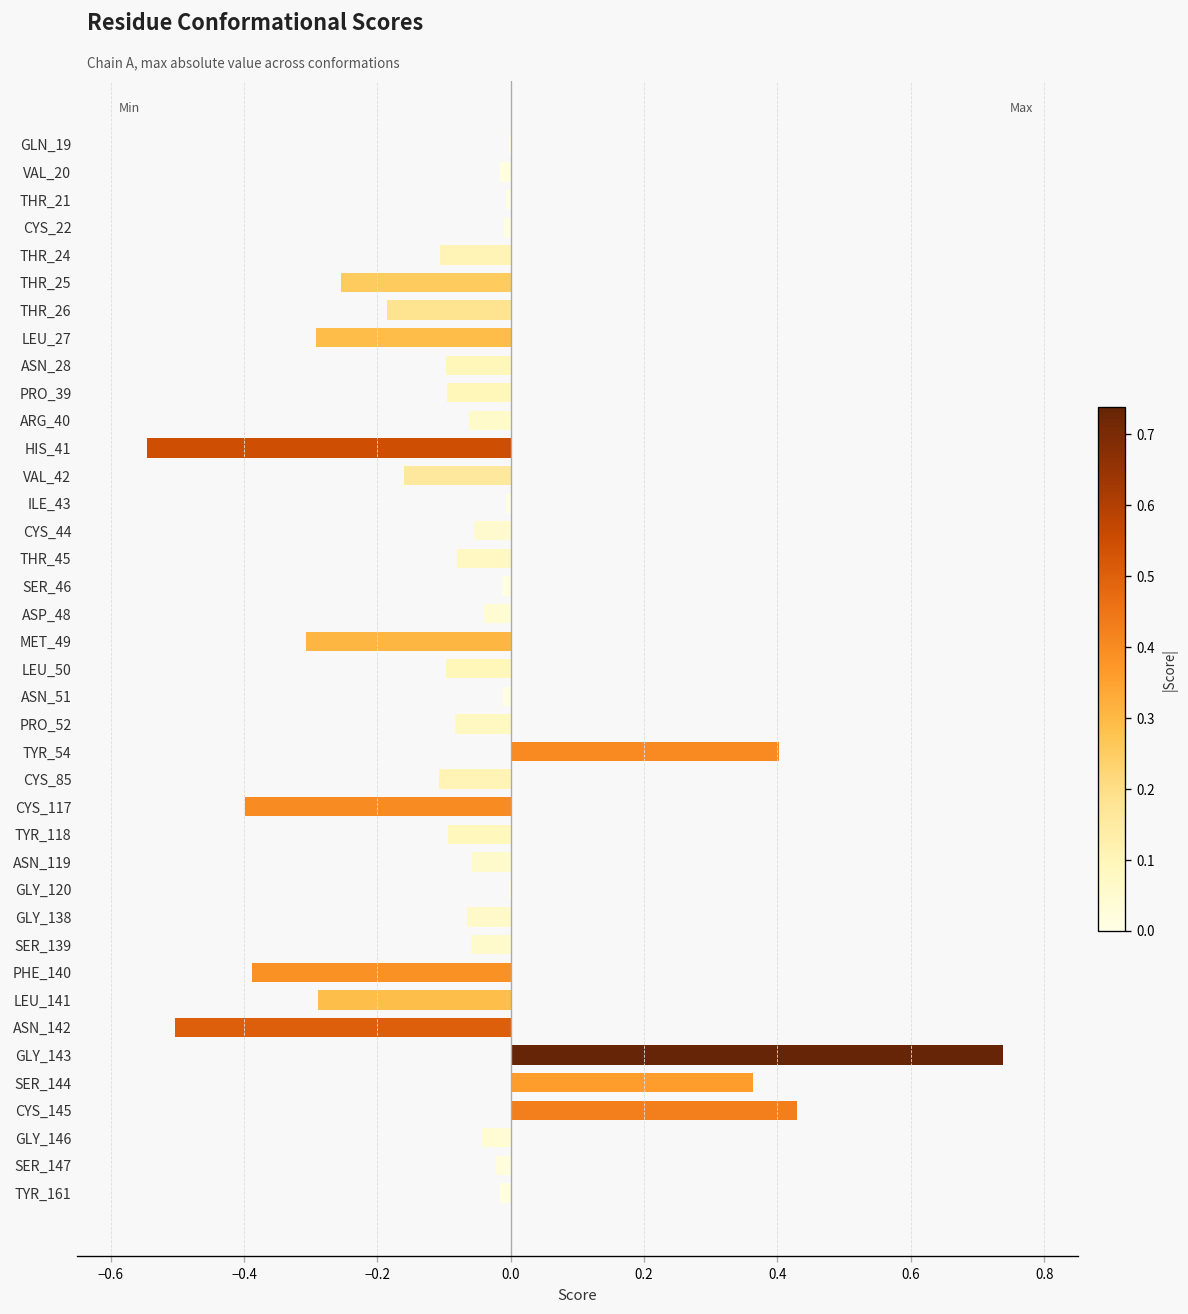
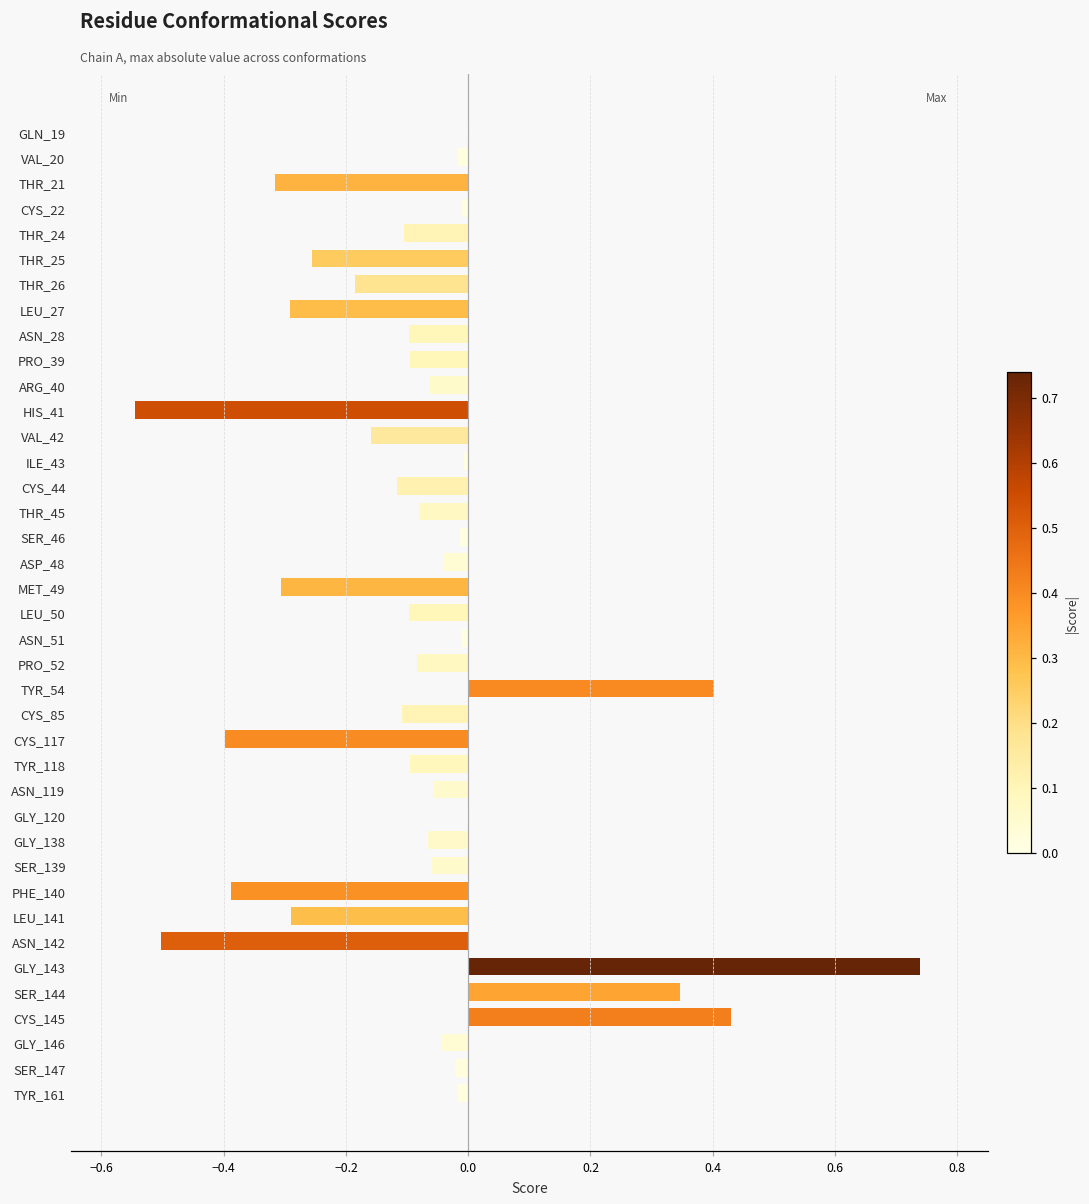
  {
    "VAL_20": -0.02,
-   "THR_21": -0.01,
+   "THR_21": -0.32,
    "CYS_22": -0.01,
    "THR_24": -0.11,
    "THR_25": -0.26,
    "THR_26": -0.19,
    "LEU_27": -0.29,
    "ASN_28": -0.10,
    "PRO_39": -0.10,
    "ARG_40": -0.06,
    "HIS_41": -0.55,
    "VAL_42": -0.16,
    "ILE_43": -0.01,
-   "CYS_44": -0.05,
+   "CYS_44": -0.12,
    "THR_45": -0.08,
    "SER_46": -0.01,
    "ASP_48": -0.04,
    "MET_49": -0.31,
    "LEU_50": -0.10,
    "ASN_51": -0.01,
    "PRO_52": -0.08,
    "TYR_54": 0.40,
    "CYS_85": -0.11,
    "CYS_117": -0.40,
    "TYR_118": -0.09,
    "ASN_119": -0.06,
    "GLY_138": -0.07,
    "SER_139": -0.06,
    "PHE_140": -0.39,
    "LEU_141": -0.29,
    "ASN_142": -0.50,
    "GLY_143": 0.74,
-   "SER_144": 0.36,
+   "SER_144": 0.35,
    "CYS_145": 0.43,
    "GLY_146": -0.04,
    "SER_147": -0.02,
    "TYR_161": -0.02
  }
